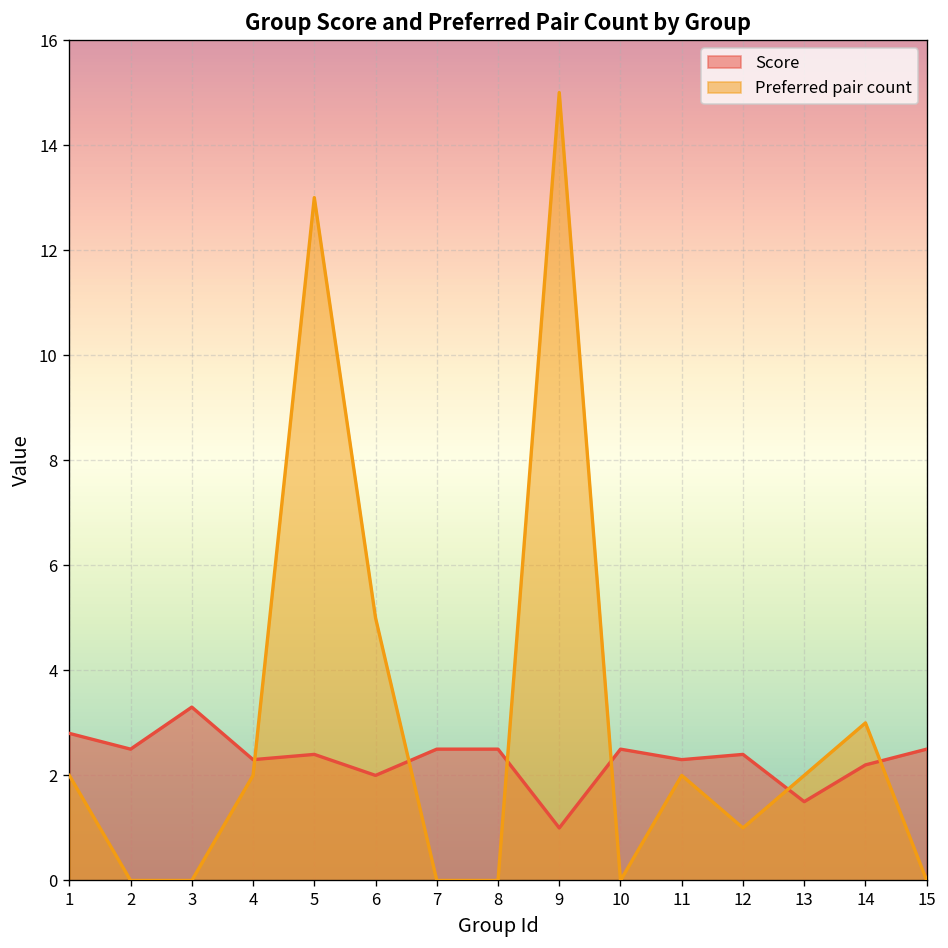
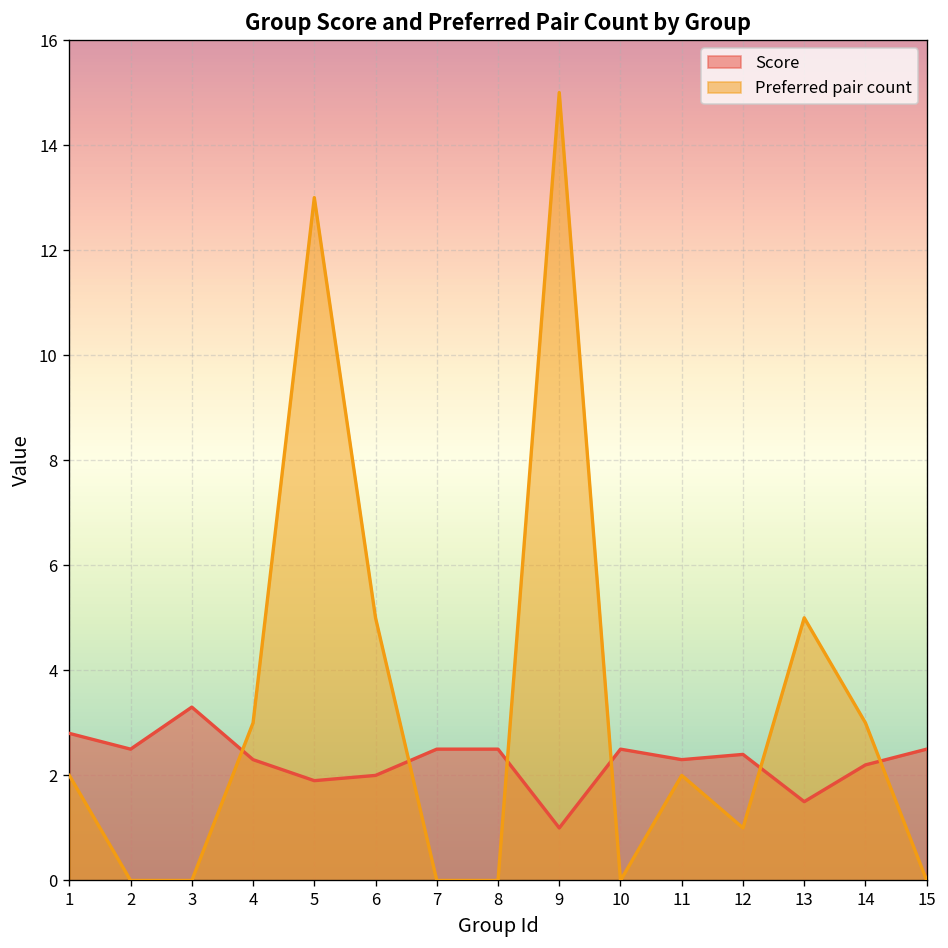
  {
    "Score": {
      "1": 2.8,
      "2": 2.5,
      "3": 3.3,
      "4": 2.3,
-     "5": 2.4,
+     "5": 1.9,
      "6": 2.0,
      "7": 2.5,
      "8": 2.5,
      "9": 1.0,
      "10": 2.5,
      "11": 2.3,
      "12": 2.4,
      "13": 1.5,
      "14": 2.2,
      "15": 2.5
    },
    "Preferred pair count": {
      "1": 2,
      "2": 0,
      "3": 0,
-     "4": 2,
+     "4": 3,
      "5": 13,
      "6": 5,
      "7": 0,
      "8": 0,
      "9": 15,
      "10": 0,
      "11": 2,
      "12": 1,
-     "13": 2,
+     "13": 5,
      "14": 3,
      "15": 0
    }
  }
